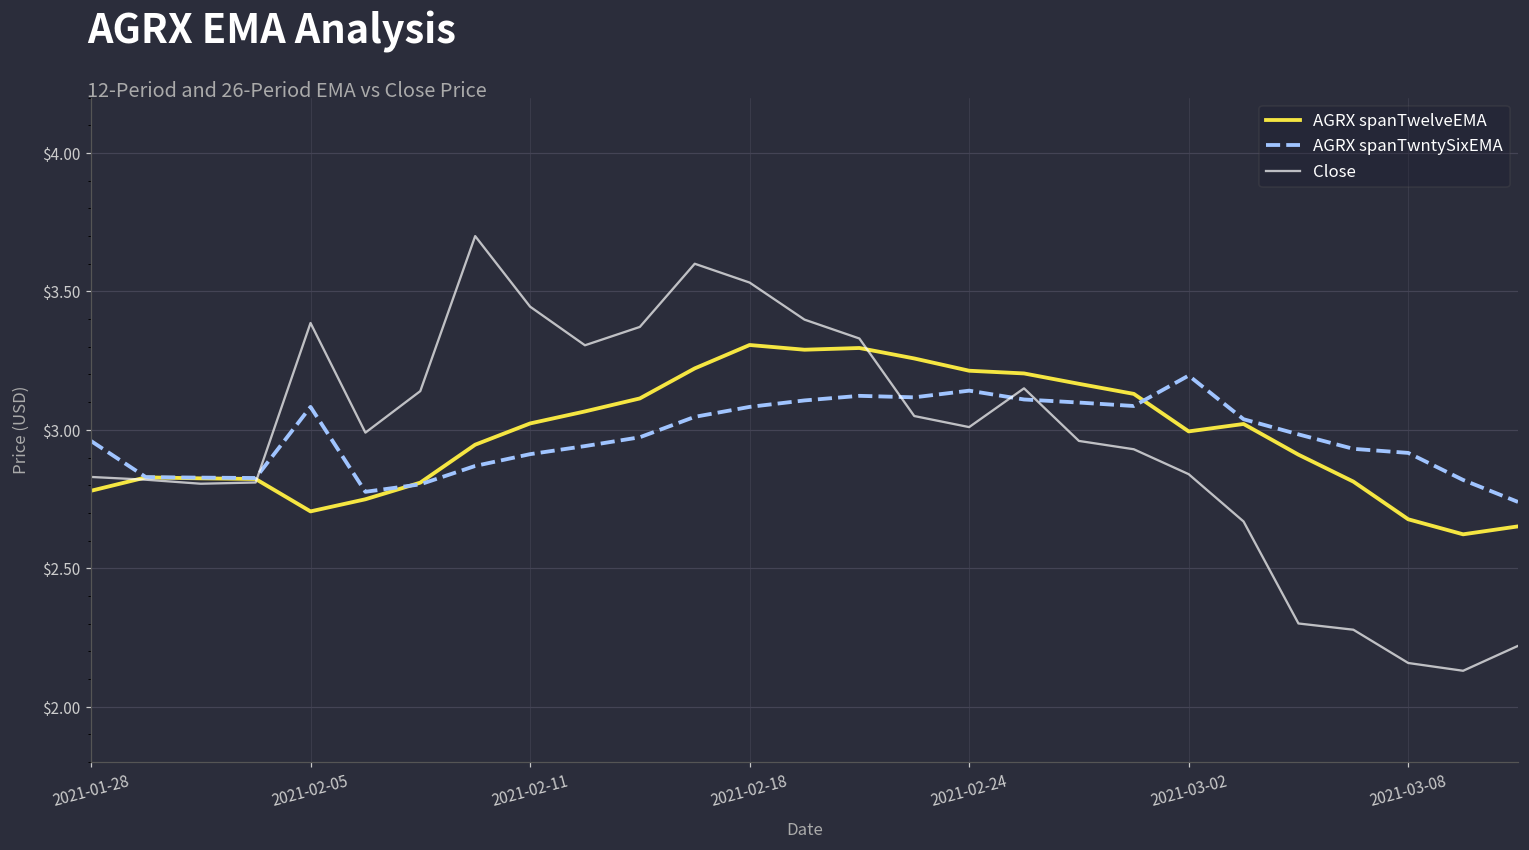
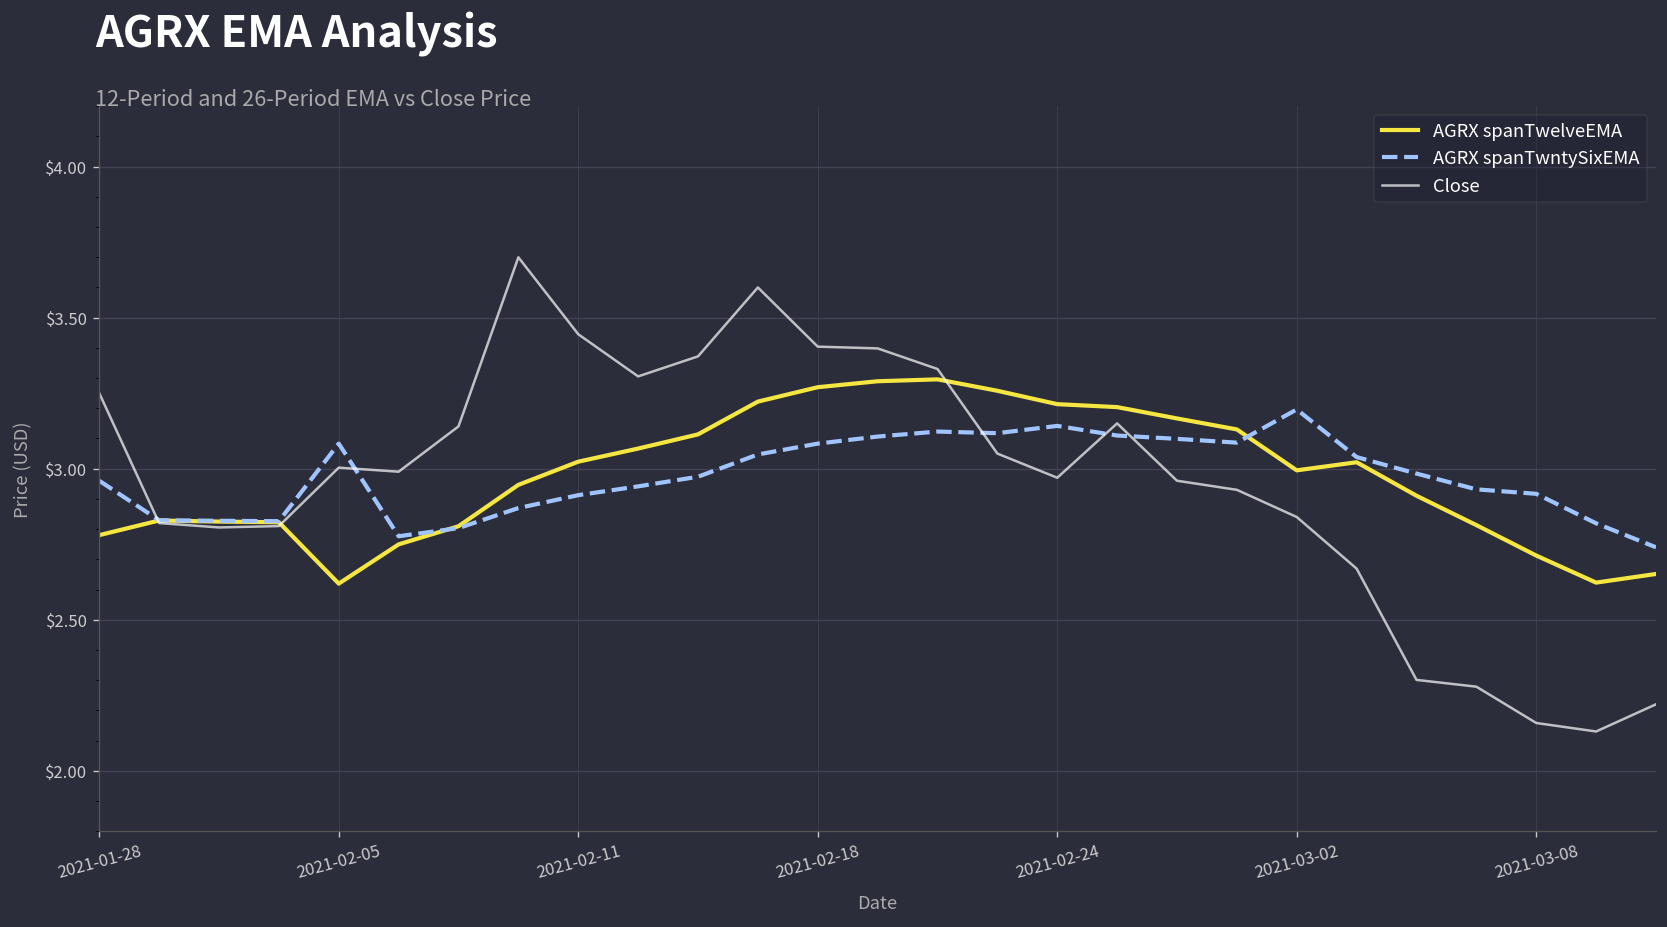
  {
    "AGRX spanTwelveEMA": {
      "2021-01-28": "$2.78",
-     "2021-02-05": "$2.71",
+     "2021-02-05": "$2.62",
      "2021-02-11": "$3.02",
-     "2021-02-18": "$3.31",
+     "2021-02-18": "$3.27",
      "2021-02-24": "$3.21",
      "2021-03-02": "$2.99",
-     "2021-03-08": "$2.68"
+     "2021-03-08": "$2.71"
    },
    "AGRX spanTwntySixEMA": {
      "2021-01-28": "$2.96",
      "2021-02-05": "$3.08",
      "2021-02-11": "$2.91",
      "2021-02-18": "$3.08",
      "2021-02-24": "$3.14",
      "2021-03-02": "$3.20",
      "2021-03-08": "$2.92"
    },
    "Close": {
-     "2021-01-28": "$2.83",
-     "2021-02-05": "$3.39",
+     "2021-01-28": "$3.25",
+     "2021-02-05": "$3.00",
      "2021-02-11": "$3.45",
-     "2021-02-18": "$3.53",
-     "2021-02-24": "$3.01",
+     "2021-02-18": "$3.40",
+     "2021-02-24": "$2.97",
      "2021-03-02": "$2.84",
      "2021-03-08": "$2.16"
    }
  }
